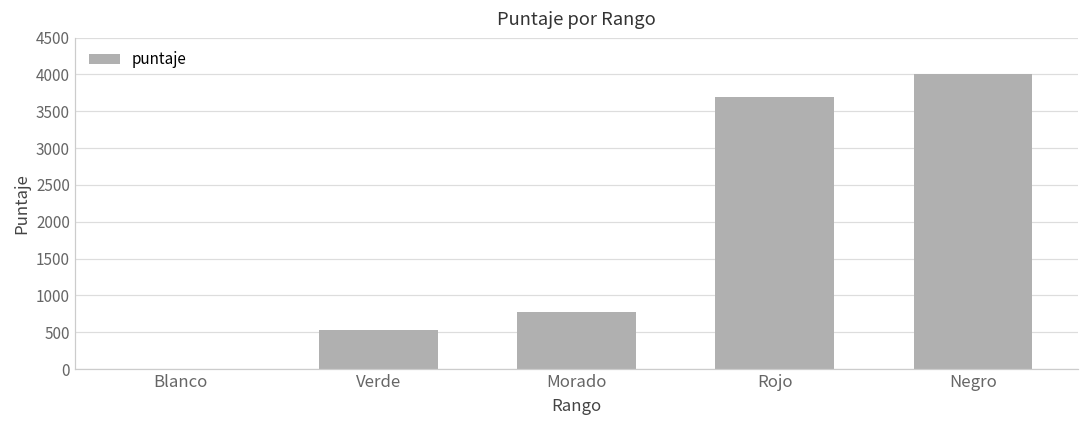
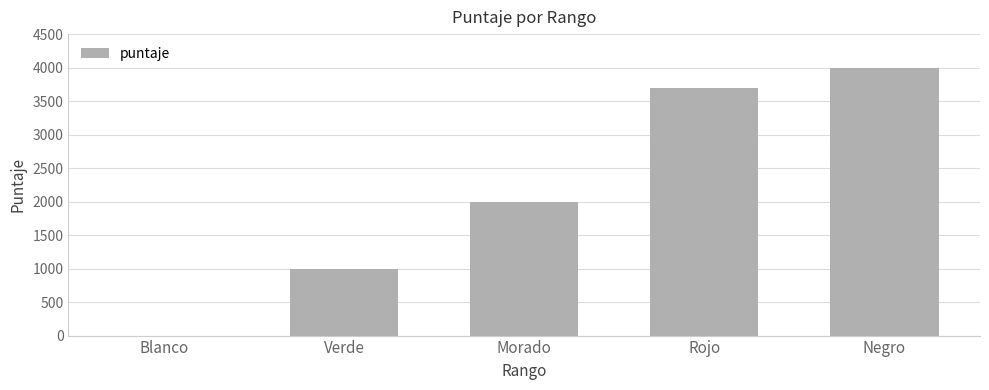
  {
    "Blanco": 0,
-   "Verde": 500,
-   "Morado": 800,
+   "Verde": 1000,
+   "Morado": 2000,
    "Rojo": 3700,
    "Negro": 4000
  }
